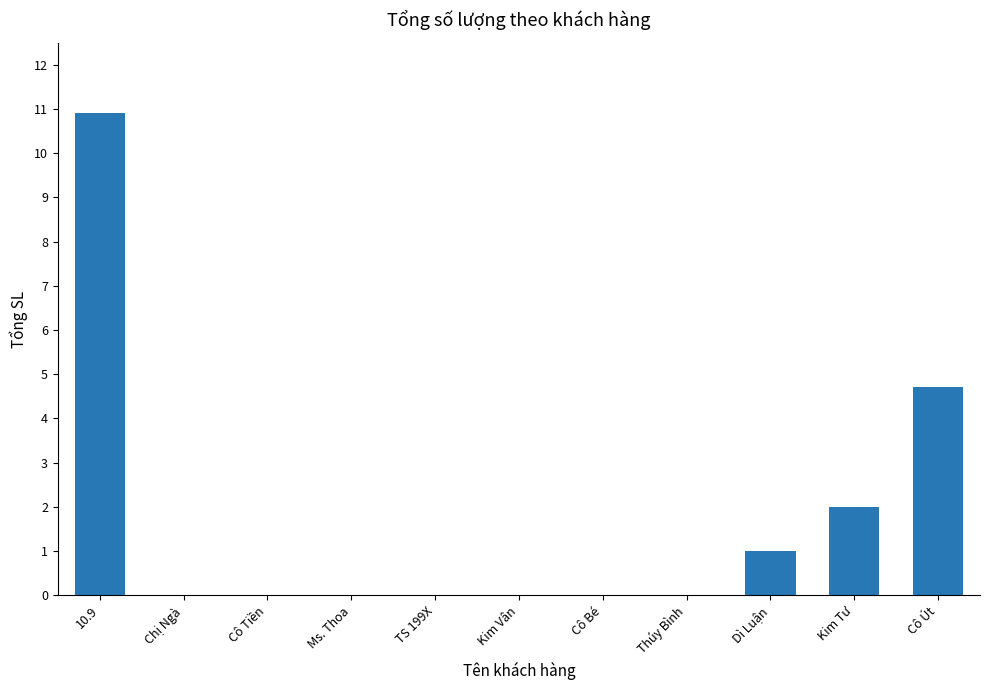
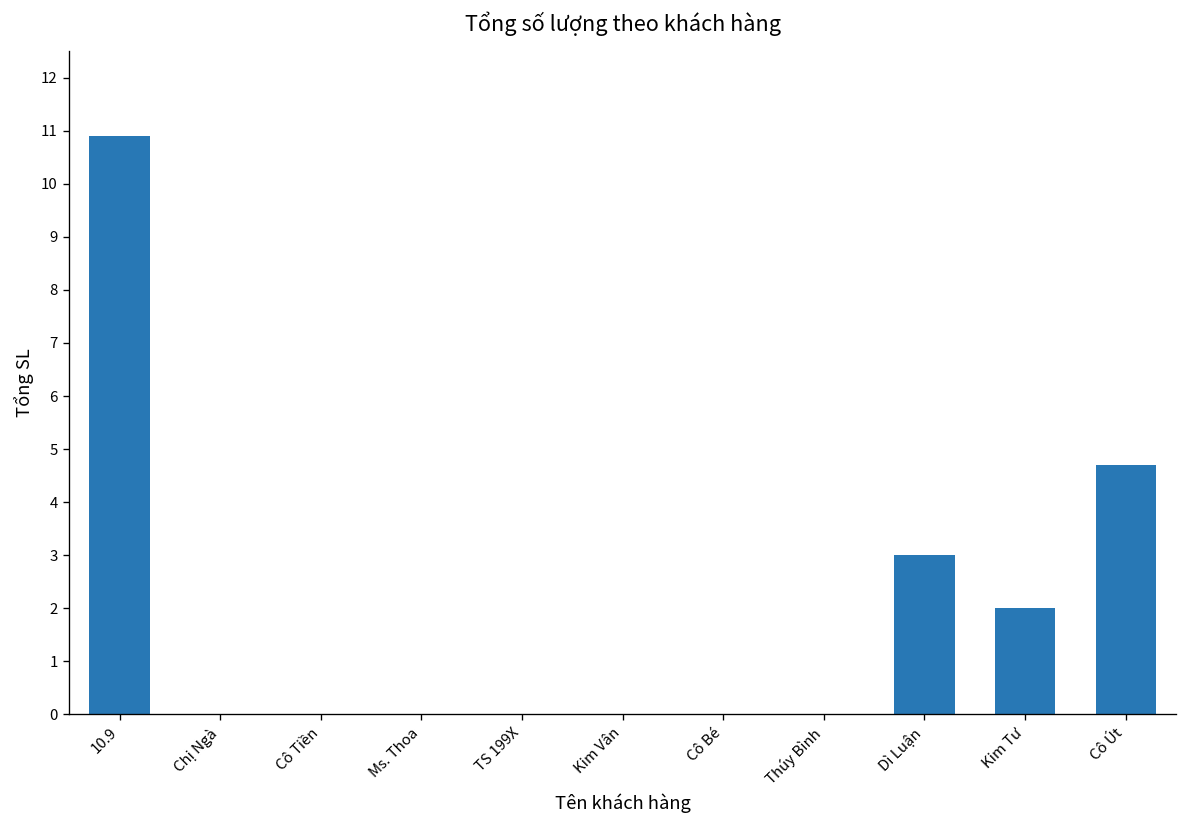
  {
    "10.9": 10.9,
    "Chị Ngà": 0,
    "Cô Tiền": 0,
    "Ms. Thoa": 0,
    "TS 199X": 0,
    "Kim Vân": 0,
    "Cô Bé": 0,
    "Thúy Bình": 0,
-   "Dì Luận": 1,
+   "Dì Luận": 3,
    "Kim Tư": 2,
    "Cô Út": 4.7
  }
